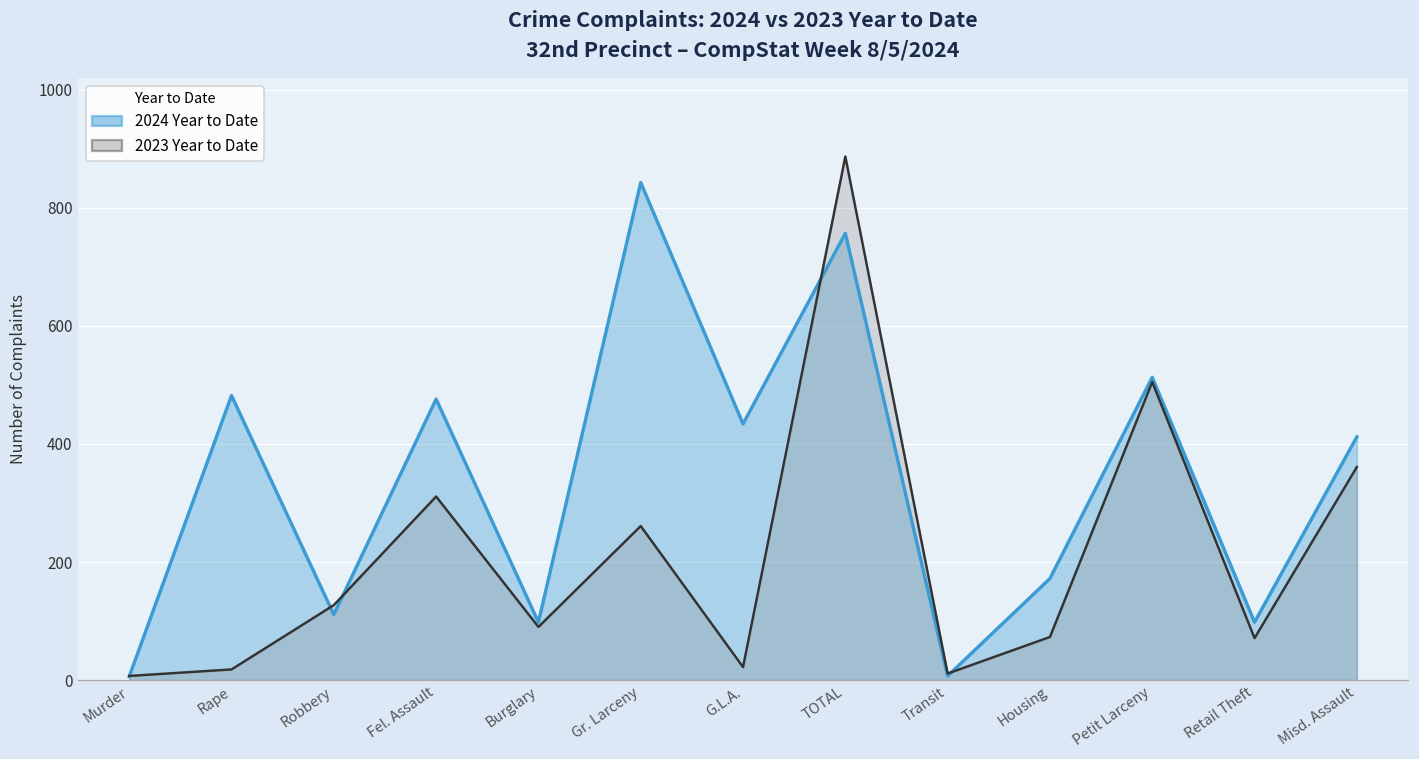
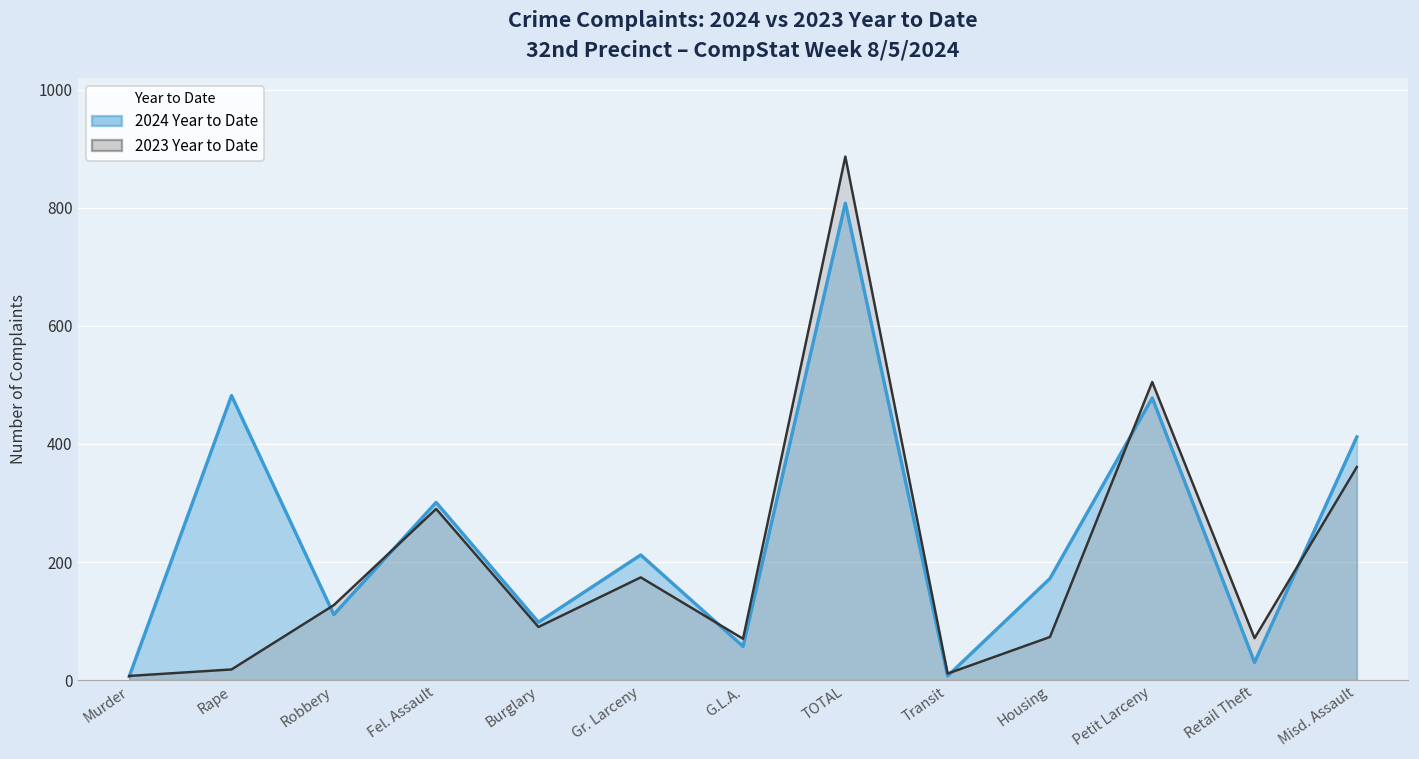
  {
    "2024 Year to Date": {
      "Rape": 480,
      "Robbery": 110,
-     "Fel. Assault": 480,
+     "Fel. Assault": 300,
      "Burglary": 100,
-     "Gr. Larceny": 840,
-     "G.L.A.": 430,
-     "TOTAL": 760,
+     "Gr. Larceny": 210,
+     "G.L.A.": 60,
+     "TOTAL": 810,
      "Housing": 170,
-     "Petit Larceny": 510,
-     "Retail Theft": 100,
+     "Petit Larceny": 480,
+     "Retail Theft": 30,
      "Misd. Assault": 410
    },
    "2023 Year to Date": {
      "Rape": 20,
      "Robbery": 130,
-     "Fel. Assault": 310,
+     "Fel. Assault": 290,
      "Burglary": 90,
-     "Gr. Larceny": 260,
-     "G.L.A.": 20,
+     "Gr. Larceny": 170,
+     "G.L.A.": 70,
      "TOTAL": 890,
      "Housing": 70,
      "Petit Larceny": 510,
      "Retail Theft": 70,
      "Misd. Assault": 360
    }
  }
